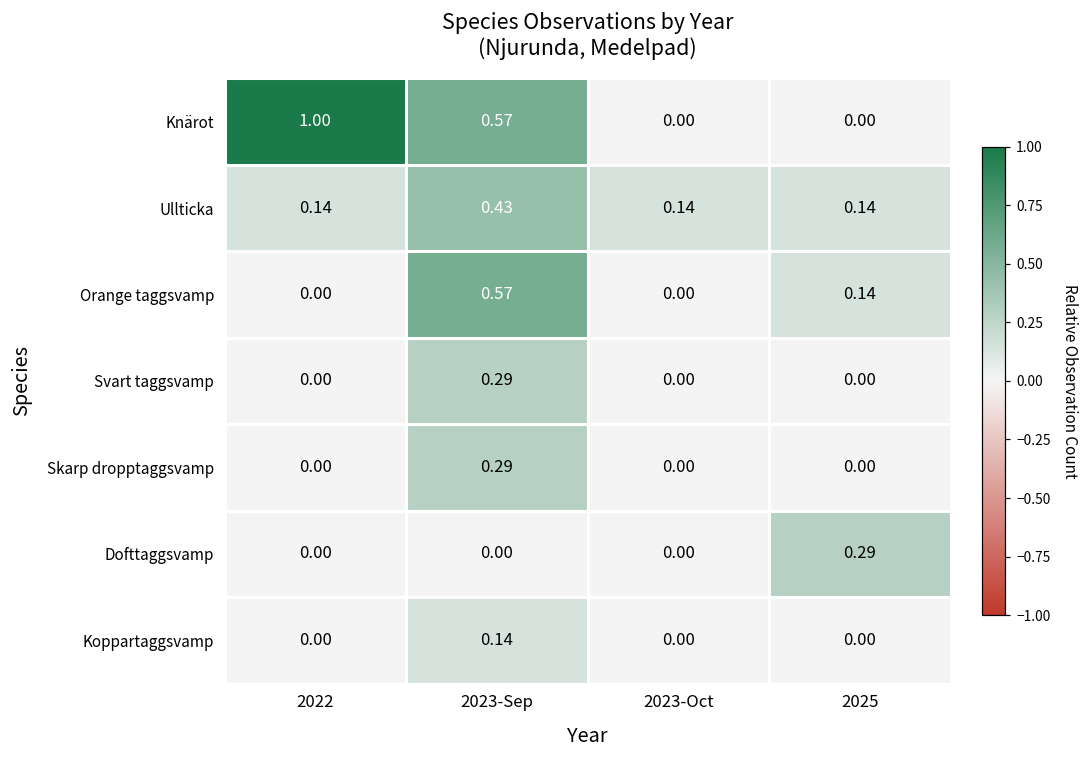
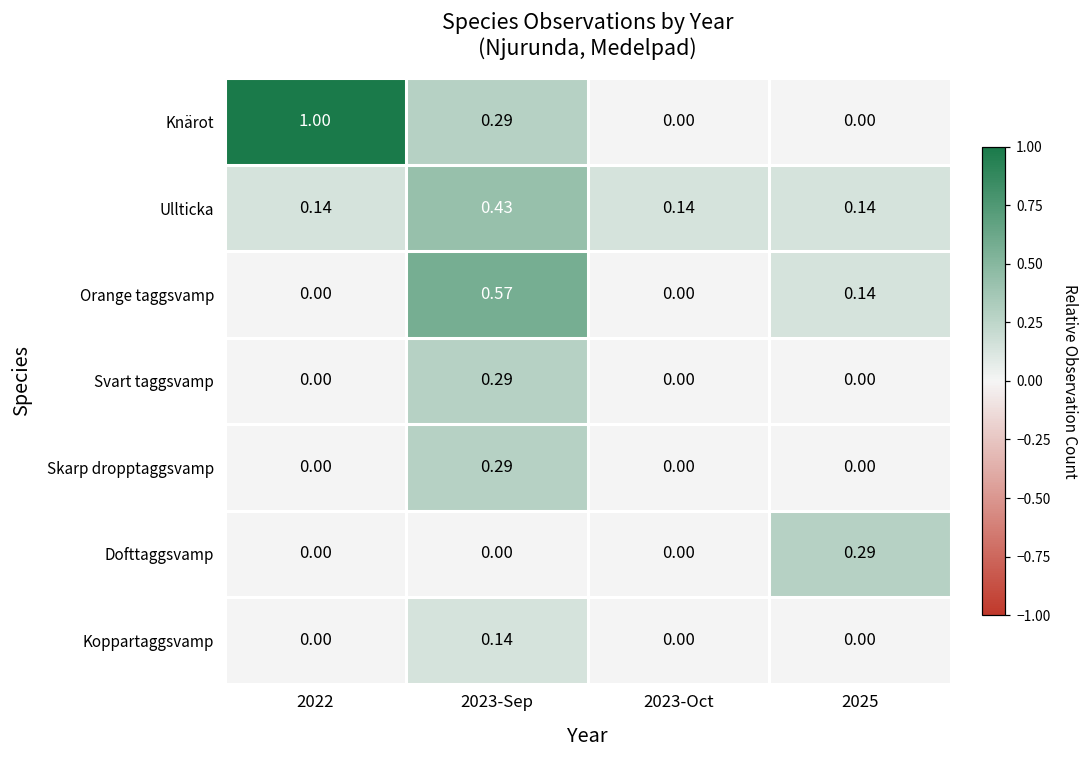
  {
    "Knärot": {
      "2022": 1.00,
-     "2023-Sep": 0.57,
+     "2023-Sep": 0.29,
      "2023-Oct": 0.00,
      "2025": 0.00
    },
    "Ullticka": {
      "2022": 0.14,
      "2023-Sep": 0.43,
      "2023-Oct": 0.14,
      "2025": 0.14
    },
    "Orange taggsvamp": {
      "2022": 0.00,
      "2023-Sep": 0.57,
      "2023-Oct": 0.00,
      "2025": 0.14
    },
    "Svart taggsvamp": {
      "2022": 0.00,
      "2023-Sep": 0.29,
      "2023-Oct": 0.00,
      "2025": 0.00
    },
    "Skarp dropptaggsvamp": {
      "2022": 0.00,
      "2023-Sep": 0.29,
      "2023-Oct": 0.00,
      "2025": 0.00
    },
    "Dofttaggsvamp": {
      "2022": 0.00,
      "2023-Sep": 0.00,
      "2023-Oct": 0.00,
      "2025": 0.29
    },
    "Koppartaggsvamp": {
      "2022": 0.00,
      "2023-Sep": 0.14,
      "2023-Oct": 0.00,
      "2025": 0.00
    }
  }
